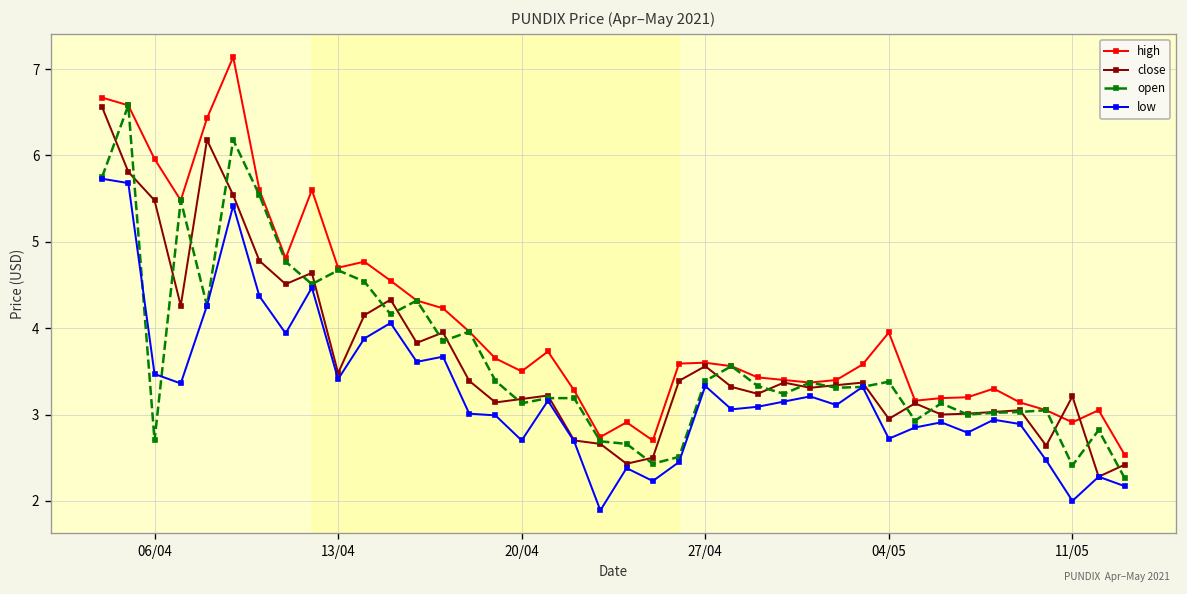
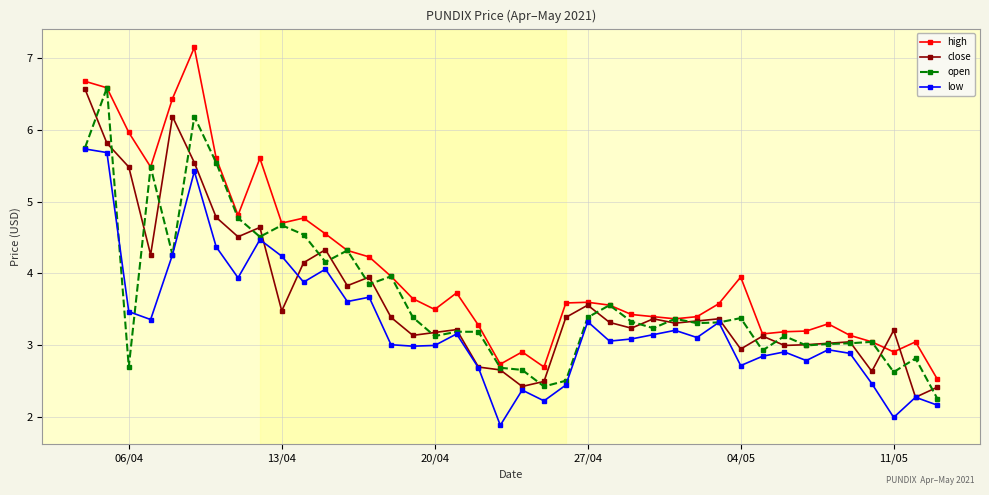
  {
    "high": {
      "06/04": 6.0,
      "20/04": 3.5,
      "27/04": 3.6,
      "04/05": 4.0,
      "11/05": 2.9
    },
    "close": {
      "06/04": 5.5,
      "13/04": 3.5,
      "20/04": 3.2,
      "27/04": 3.6,
      "04/05": 3.0,
      "11/05": 3.2
    },
    "open": {
      "06/04": 2.7,
      "20/04": 3.1,
      "27/04": 3.4,
      "04/05": 3.4,
-     "11/05": 2.4
+     "11/05": 2.6
    },
    "low": {
      "06/04": 3.5,
-     "13/04": 3.4,
-     "20/04": 2.7,
+     "13/04": 4.2,
+     "20/04": 3.0,
      "27/04": 3.3,
      "04/05": 2.7,
      "11/05": 2.0
    }
  }
